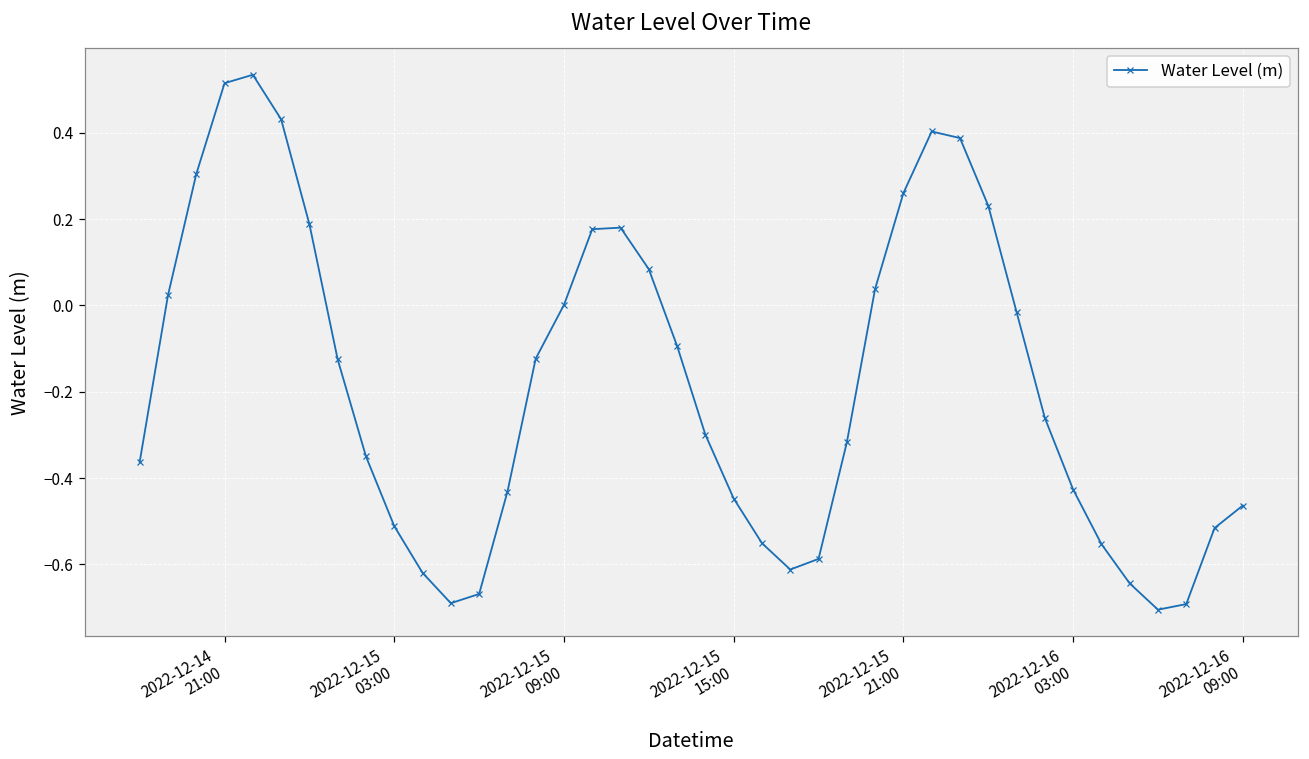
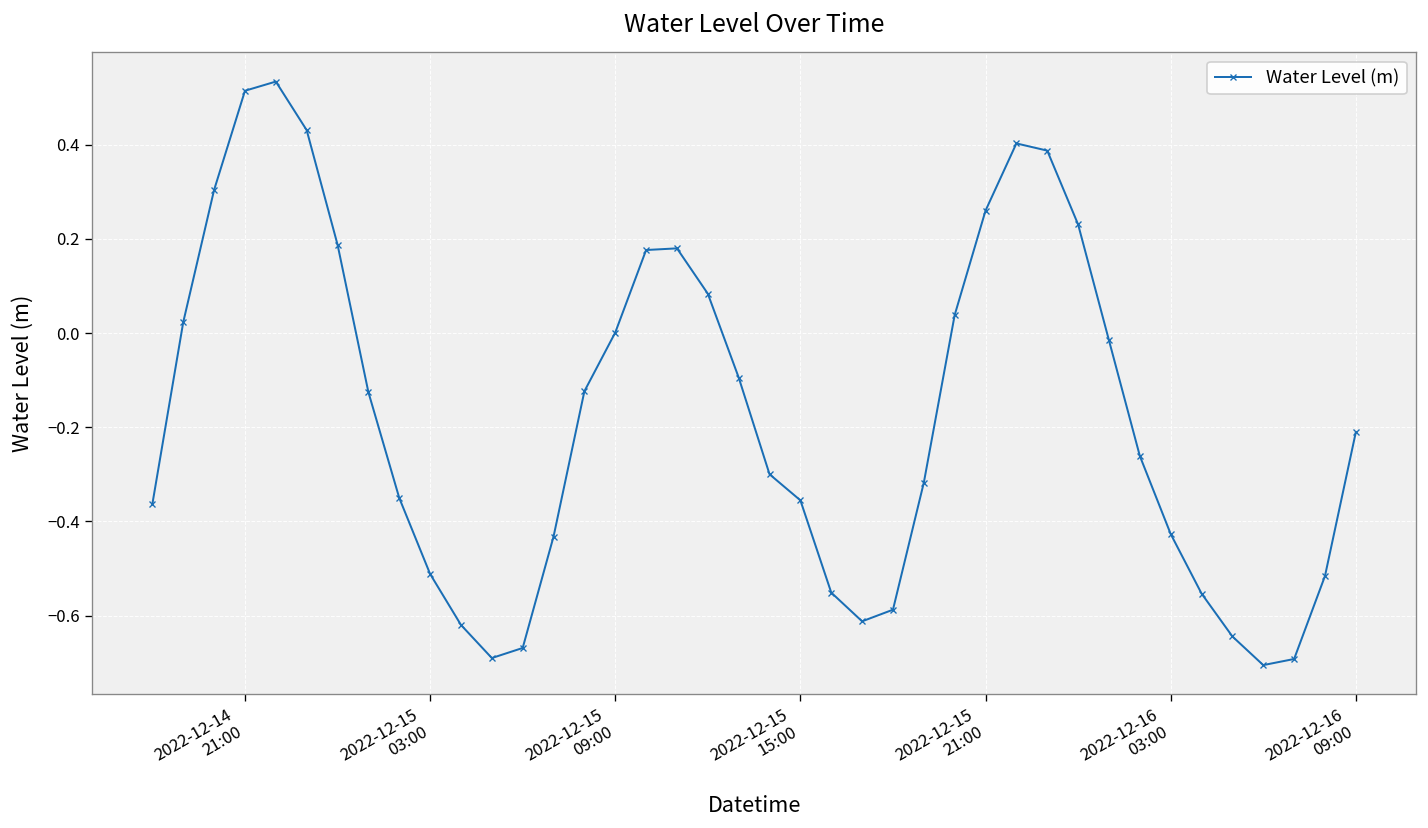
  {
    "2022-12-14 21:00": 0.51,
    "2022-12-15 03:00": -0.51,
    "2022-12-15 09:00": 0.00,
-   "2022-12-15 15:00": -0.45,
+   "2022-12-15 15:00": -0.36,
    "2022-12-15 21:00": 0.26,
    "2022-12-16 03:00": -0.43,
-   "2022-12-16 09:00": -0.46
+   "2022-12-16 09:00": -0.21
  }
